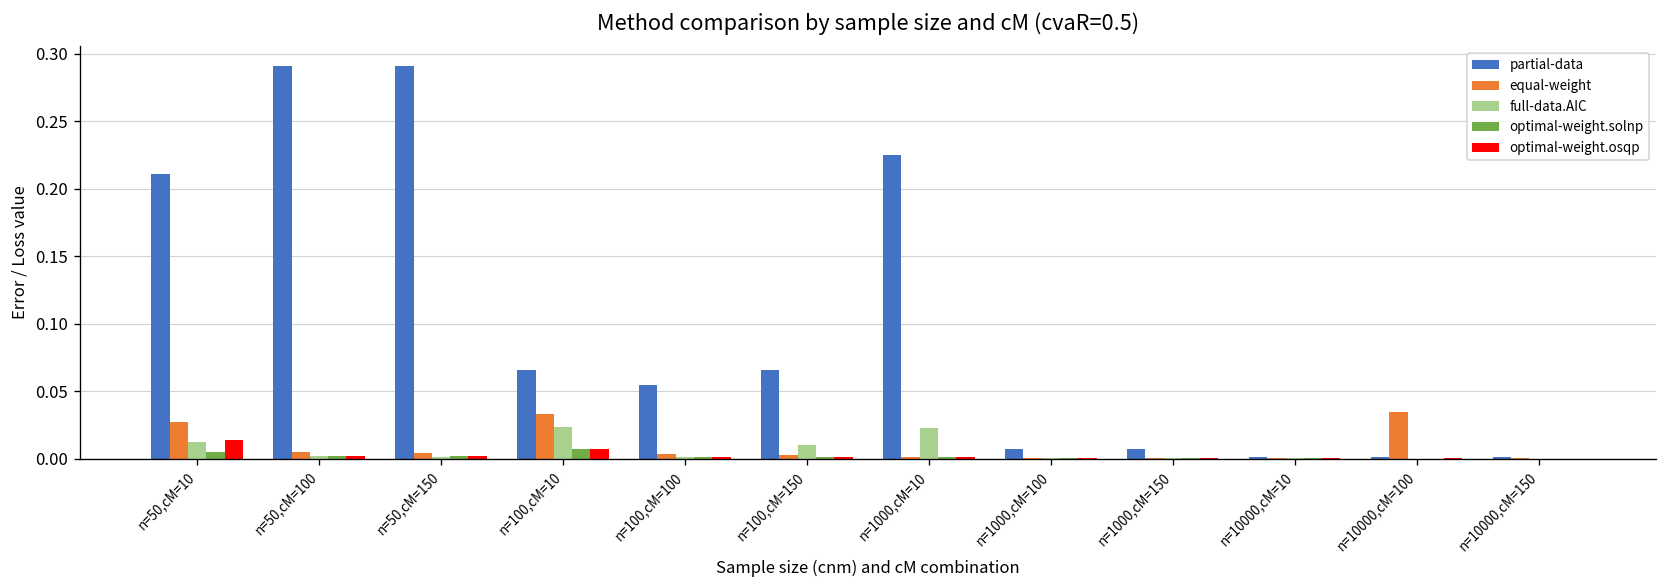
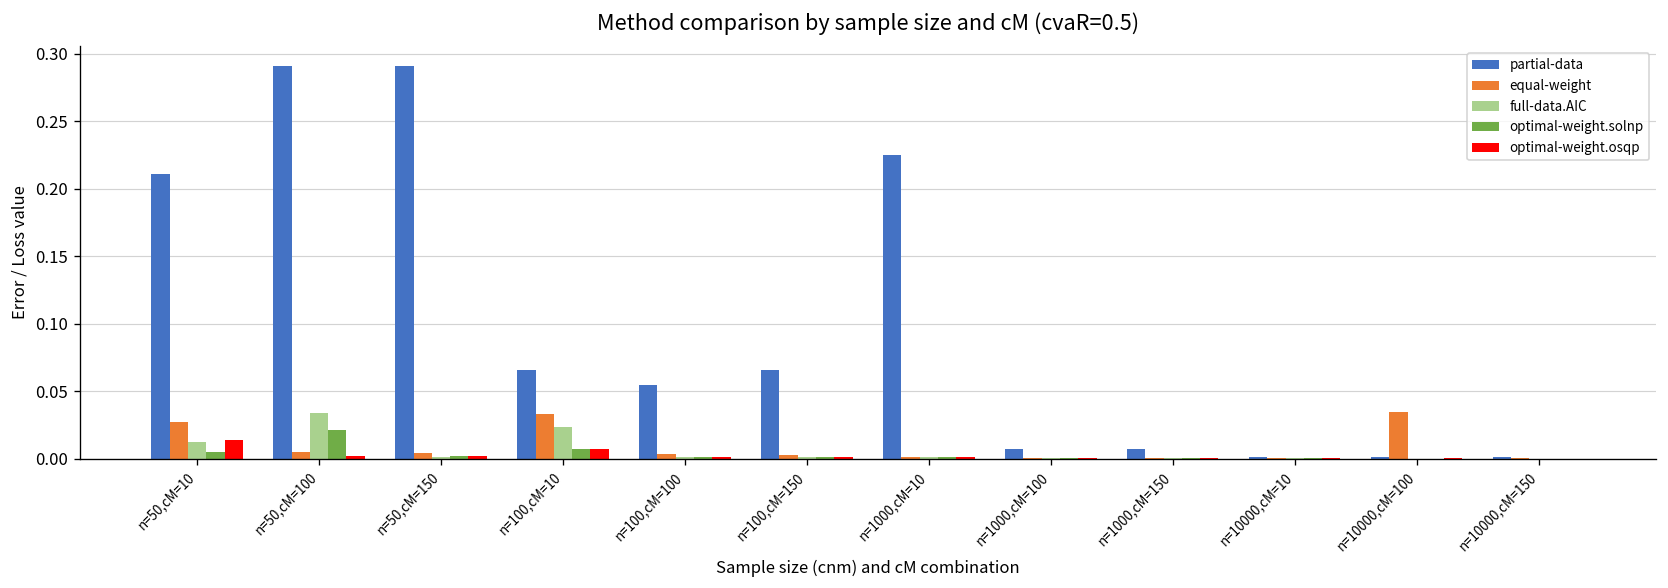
  {
    "partial-data": {
      "n=50,cM=10": 0.211,
      "n=50,cM=100": 0.291,
      "n=50,cM=150": 0.291,
      "n=100,cM=10": 0.066,
      "n=100,cM=100": 0.055,
      "n=100,cM=150": 0.065,
      "n=1000,cM=10": 0.225,
      "n=1000,cM=100": 0.007,
      "n=1000,cM=150": 0.007
    },
    "equal-weight": {
      "n=50,cM=10": 0.027,
      "n=50,cM=100": 0.005,
      "n=50,cM=150": 0.004,
      "n=100,cM=10": 0.033,
      "n=100,cM=100": 0.003,
      "n=100,cM=150": 0.003,
      "n=10000,cM=100": 0.035
    },
    "full-data.AIC": {
      "n=50,cM=10": 0.012,
-     "n=50,cM=100": 0.002,
+     "n=50,cM=100": 0.034,
      "n=100,cM=10": 0.024,
-     "n=100,cM=150": 0.010,
-     "n=1000,cM=10": 0.022
+     "n=100,cM=150": 0.001,
+     "n=1000,cM=10": 0.001
    },
    "optimal-weight.solnp": {
      "n=50,cM=10": 0.005,
-     "n=50,cM=100": 0.002,
+     "n=50,cM=100": 0.022,
      "n=100,cM=10": 0.007
    },
    "optimal-weight.osqp": {
      "n=50,cM=10": 0.014,
      "n=50,cM=100": 0.002,
      "n=100,cM=10": 0.007
    }
  }
